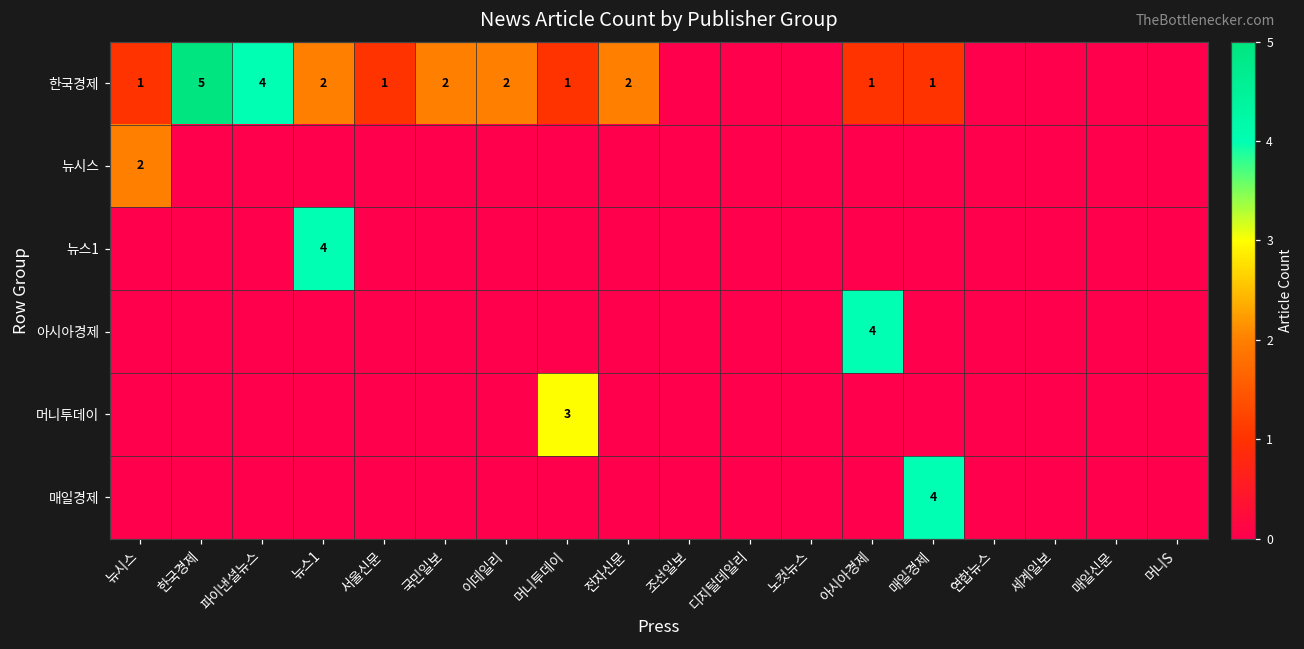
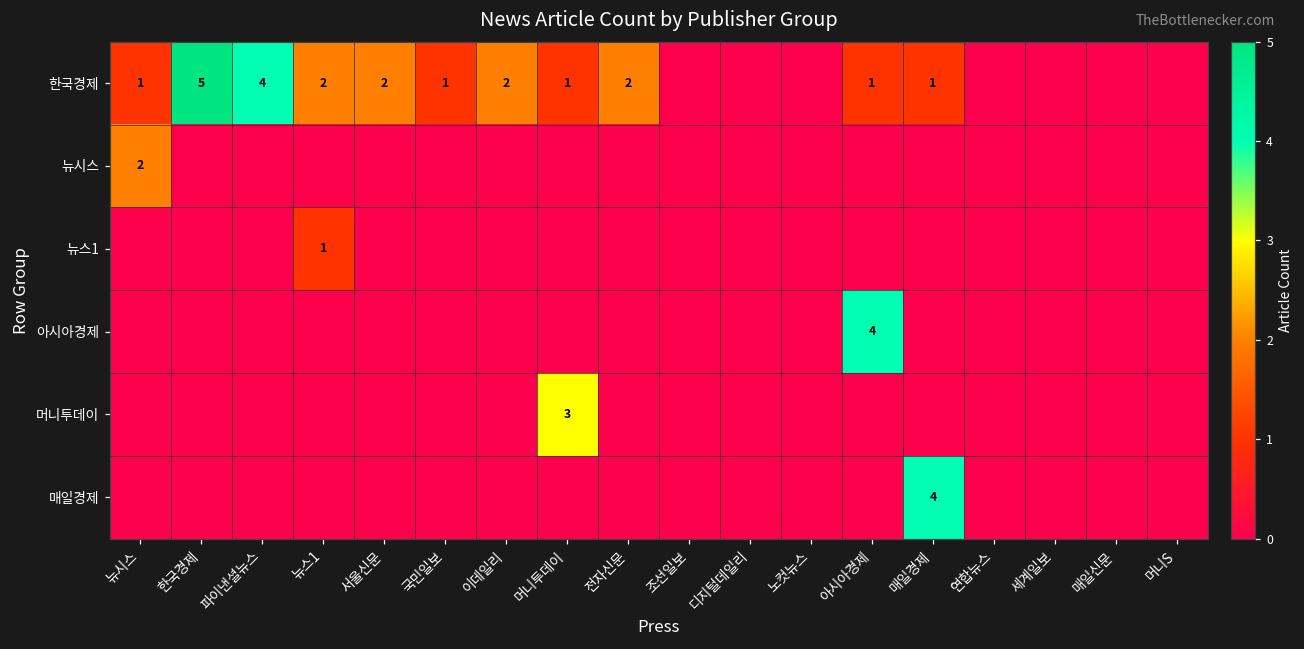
  {
    "한국경제": {
      "뉴시스": 1,
      "한국경제": 5,
      "파이낸셜뉴스": 4,
      "뉴스1": 2,
-     "서울신문": 1,
-     "국민일보": 2,
+     "서울신문": 2,
+     "국민일보": 1,
      "이데일리": 2,
      "머니투데이": 1,
      "전자신문": 2,
      "아시아경제": 1,
      "매일경제": 1
    },
    "뉴시스": {
      "뉴시스": 2
    },
    "뉴스1": {
-     "뉴스1": 4
+     "뉴스1": 1
    },
    "아시아경제": {
      "아시아경제": 4
    },
    "머니투데이": {
      "머니투데이": 3
    },
    "매일경제": {
      "매일경제": 4
    }
  }
